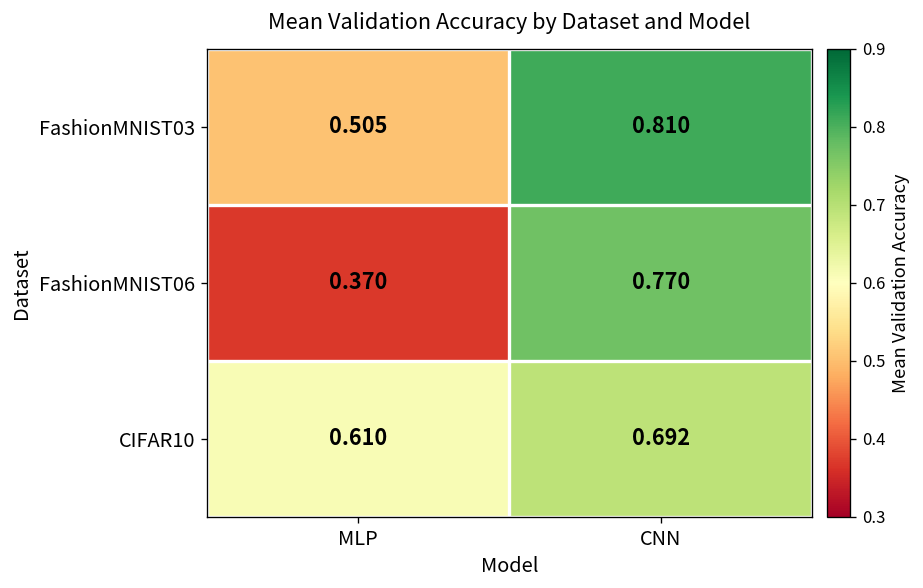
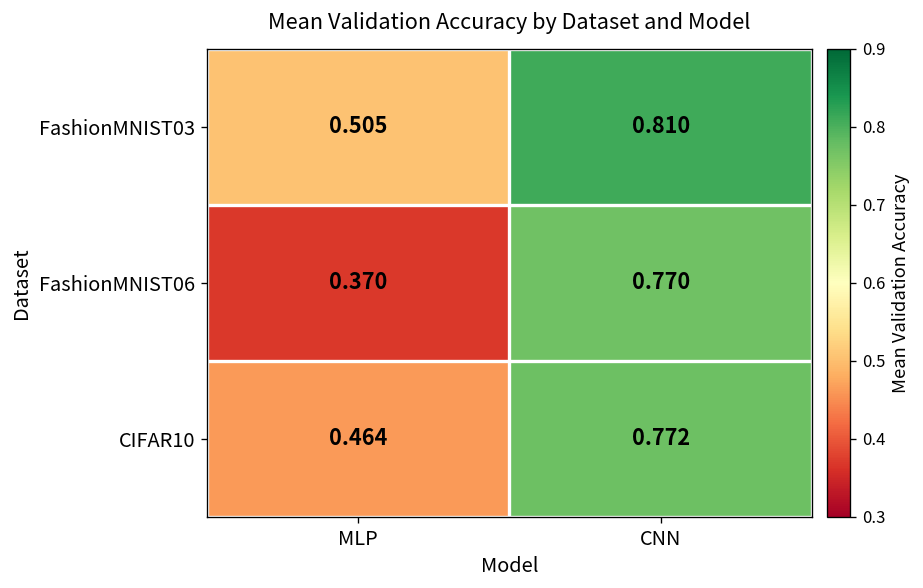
  {
    "FashionMNIST03": {
      "MLP": 0.505,
      "CNN": 0.810
    },
    "FashionMNIST06": {
      "MLP": 0.370,
      "CNN": 0.770
    },
    "CIFAR10": {
-     "MLP": 0.610,
-     "CNN": 0.692
+     "MLP": 0.464,
+     "CNN": 0.772
    }
  }
